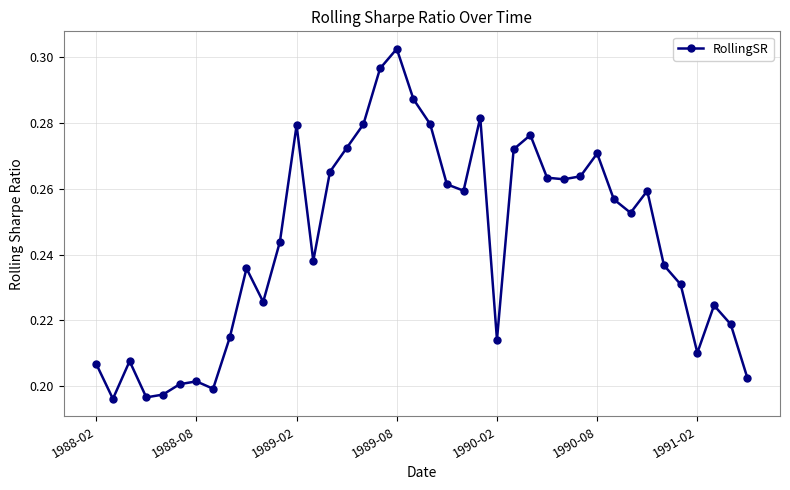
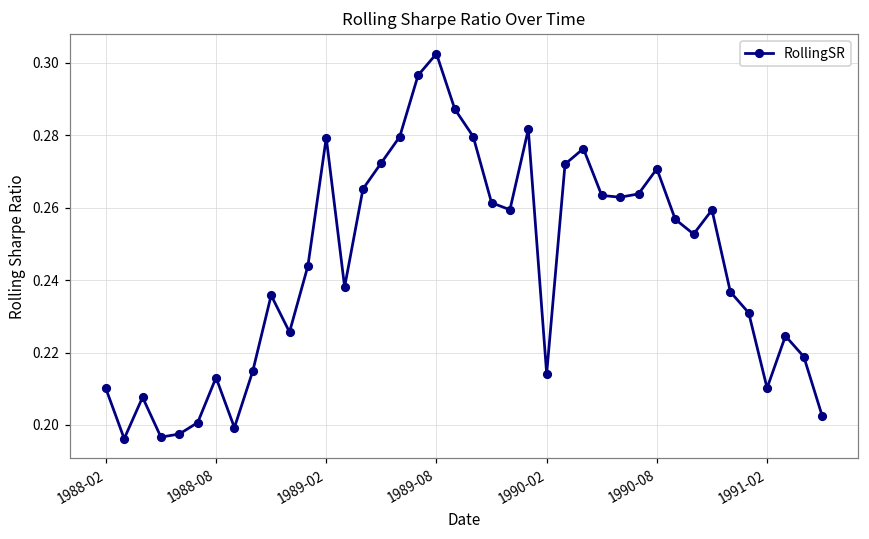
  {
-   "1988-02": 0.207,
-   "1988-08": 0.202,
+   "1988-02": 0.210,
+   "1988-08": 0.213,
    "1989-02": 0.279,
    "1989-08": 0.302,
    "1990-02": 0.214,
    "1990-08": 0.271,
    "1991-02": 0.210
  }
